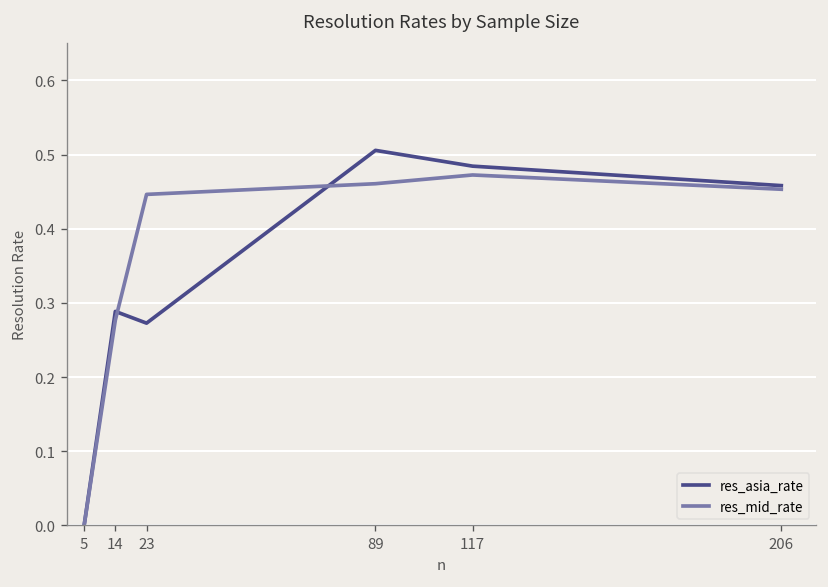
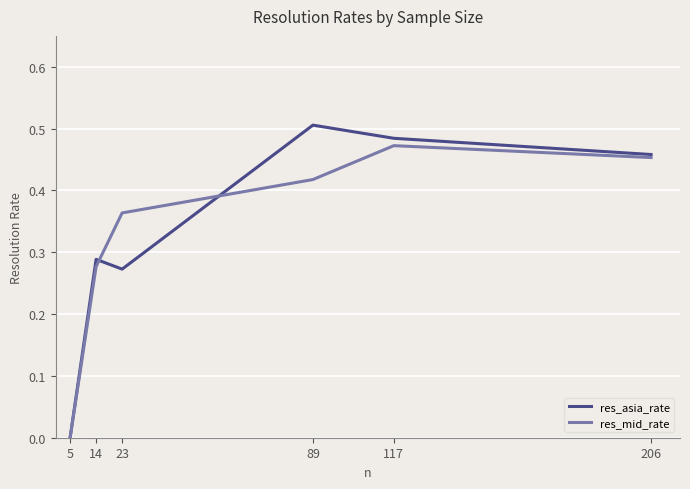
  {
    "res_asia_rate": {
      "14": 0.29,
      "23": 0.27,
      "89": 0.51,
      "117": 0.48,
      "206": 0.46
    },
    "res_mid_rate": {
      "14": 0.28,
-     "23": 0.45,
-     "89": 0.46,
+     "23": 0.36,
+     "89": 0.42,
      "117": 0.47,
      "206": 0.45
    }
  }
